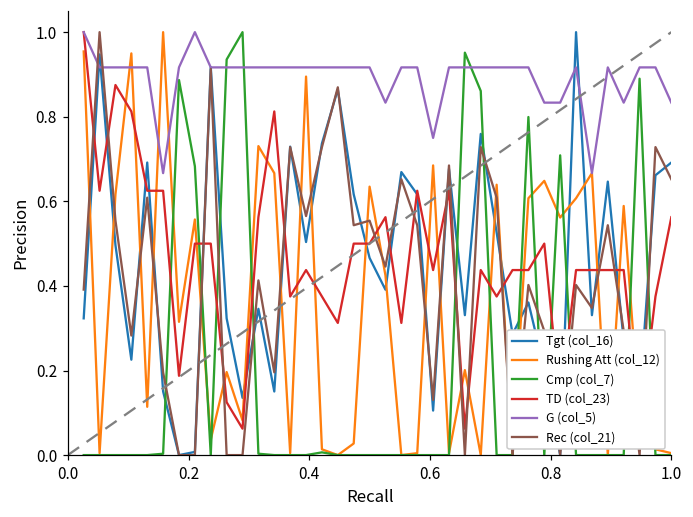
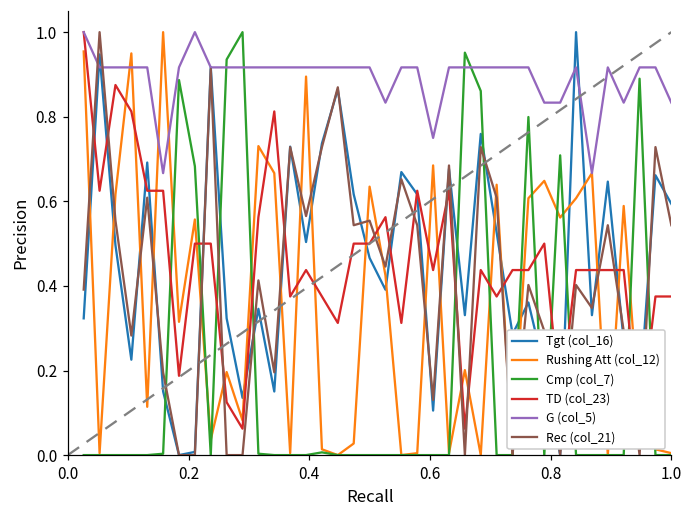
  {
    "Tgt (col_16)": {
-     "1.0": 0.69
+     "1.0": 0.59
    },
    "TD (col_23)": {
-     "1.0": 0.56
+     "1.0": 0.38
    },
    "G (col_5)": {
      "1.0": 0.83
    },
    "Rec (col_21)": {
-     "1.0": 0.65
+     "1.0": 0.54
    }
  }
